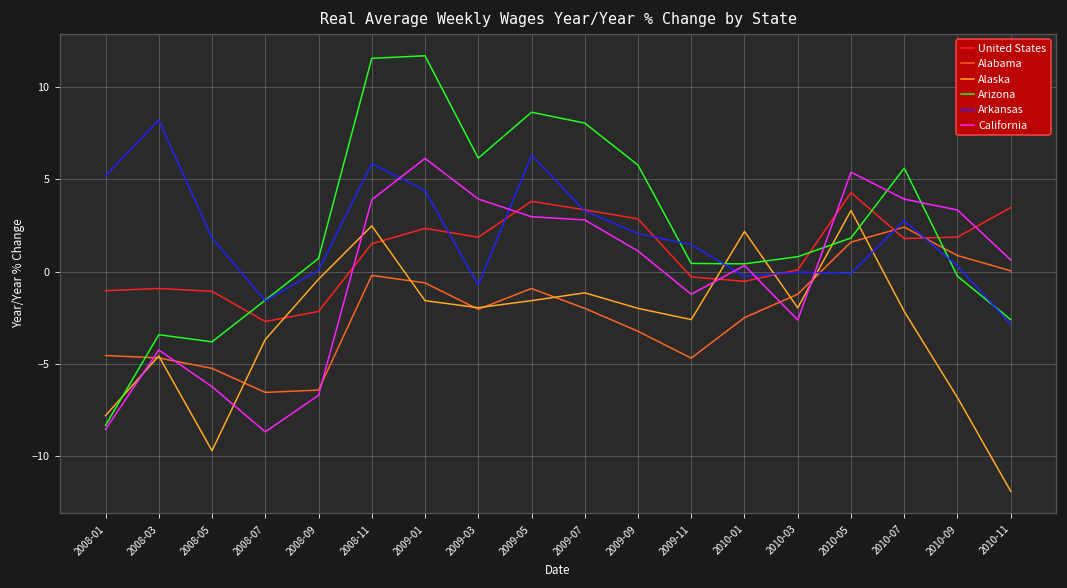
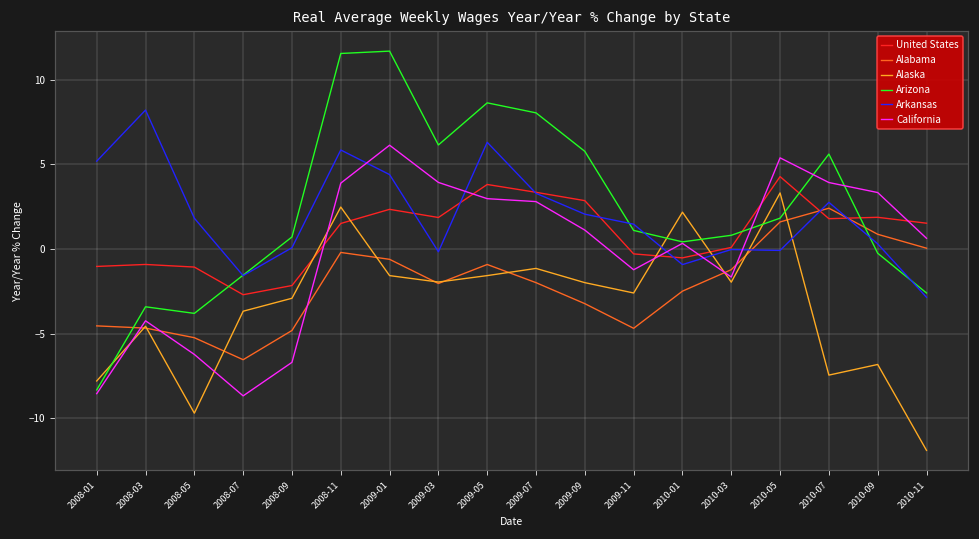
  {
    "United States": {
      "2008-01": -1.0,
      "2008-03": -0.9,
      "2008-05": -1.1,
      "2008-07": -2.7,
      "2008-09": -2.2,
      "2008-11": 1.5,
      "2009-01": 2.3,
      "2009-03": 1.9,
      "2009-05": 3.8,
      "2009-09": 2.9,
      "2009-11": -0.3,
      "2010-01": -0.5,
      "2010-05": 4.3,
      "2010-07": 1.8,
      "2010-09": 1.9,
-     "2010-11": 3.5
+     "2010-11": 1.5
    },
    "Alabama": {
      "2008-01": -4.5,
      "2008-05": -5.2,
      "2008-07": -6.5,
-     "2008-09": -6.4,
+     "2008-09": -4.8,
      "2008-11": -0.2,
      "2009-01": -0.6,
      "2009-05": -0.9,
      "2009-07": -2.0,
      "2009-09": -3.2,
      "2009-11": -4.7,
      "2010-01": -2.5,
      "2010-03": -1.2,
      "2010-05": 1.6,
      "2010-07": 2.4,
      "2010-09": 0.9,
      "2010-11": 0.1
    },
    "Alaska": {
      "2008-01": -7.8,
      "2008-05": -9.7,
      "2008-07": -3.7,
-     "2008-09": -0.4,
+     "2008-09": -2.9,
      "2008-11": 2.5,
      "2009-01": -1.6,
      "2009-05": -1.6,
      "2009-07": -1.1,
      "2009-09": -2.0,
      "2009-11": -2.6,
      "2010-01": 2.2,
      "2010-03": -2.0,
      "2010-05": 3.3,
-     "2010-07": -2.1,
+     "2010-07": -7.4,
      "2010-09": -6.8,
      "2010-11": -11.9
    },
    "Arizona": {
      "2008-01": -8.3,
      "2008-03": -3.4,
      "2008-05": -3.8,
      "2008-09": 0.7,
      "2008-11": 11.6,
      "2009-01": 11.7,
      "2009-03": 6.2,
      "2009-05": 8.6,
      "2009-07": 8.0,
      "2009-09": 5.8,
-     "2009-11": 0.5,
+     "2009-11": 1.1,
      "2010-03": 0.8,
      "2010-05": 1.8,
      "2010-07": 5.6,
      "2010-09": -0.2,
      "2010-11": -2.6
    },
    "Arkansas": {
      "2008-01": 5.2,
      "2008-03": 8.2,
      "2008-05": 1.8,
      "2008-09": 0.1,
      "2008-11": 5.9,
      "2009-01": 4.4,
-     "2009-03": -0.7,
+     "2009-03": -0.2,
      "2009-05": 6.3,
      "2009-09": 2.1,
      "2009-11": 1.5,
-     "2010-01": -0.2,
+     "2010-01": -0.9,
      "2010-05": -0.1,
      "2010-07": 2.8,
      "2010-09": 0.3,
      "2010-11": -2.8
    },
    "California": {
      "2008-01": -8.5,
      "2008-03": -4.2,
      "2008-05": -6.2,
      "2008-07": -8.7,
      "2008-09": -6.7,
      "2008-11": 3.9,
      "2009-01": 6.1,
      "2009-03": 3.9,
      "2009-05": 3.0,
      "2009-07": 2.8,
      "2009-09": 1.1,
      "2009-11": -1.2,
-     "2010-03": -2.6,
+     "2010-03": -1.6,
      "2010-05": 5.4,
      "2010-07": 3.9,
      "2010-09": 3.3,
      "2010-11": 0.6
    }
  }
